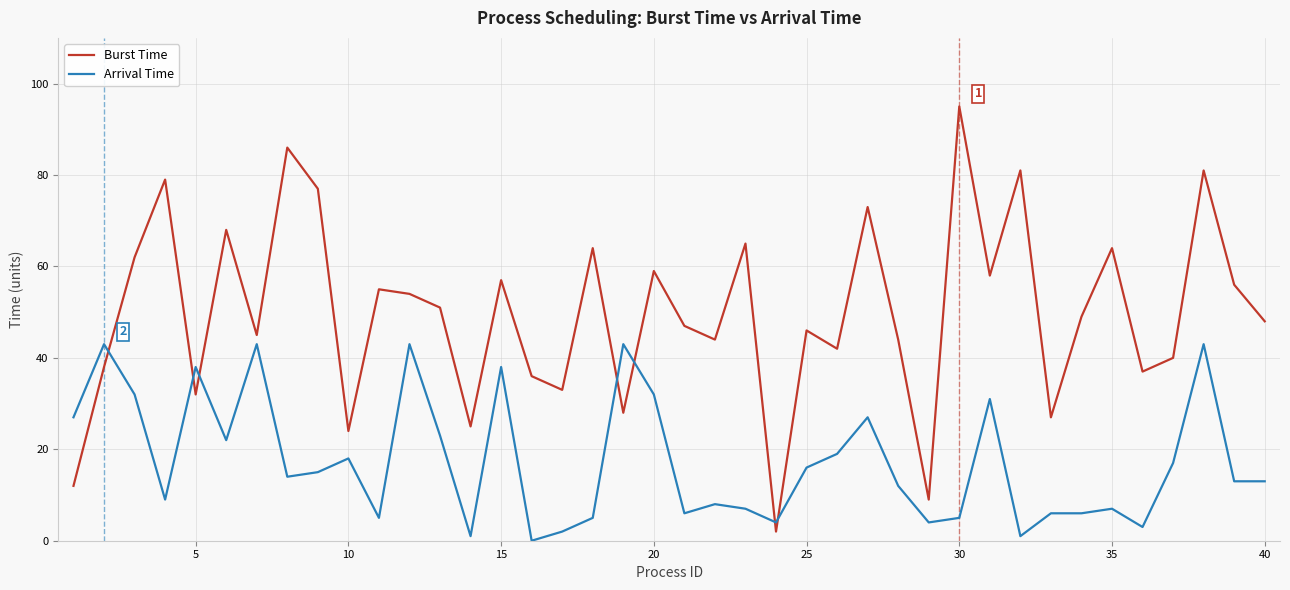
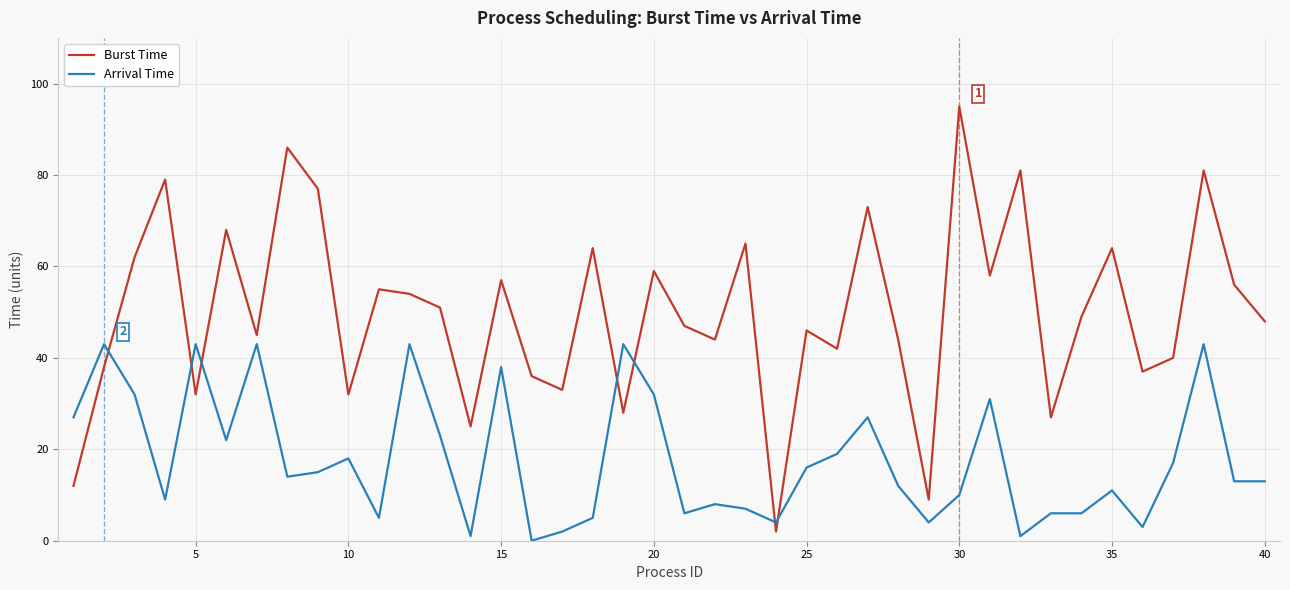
  {
    "Burst Time": {
      "5": 32,
-     "10": 24,
+     "10": 32,
      "15": 57,
      "20": 59,
      "25": 46,
      "35": 64,
      "40": 48
    },
    "Arrival Time": {
-     "5": 38,
+     "5": 43,
      "10": 18,
      "15": 38,
      "20": 32,
      "25": 16,
-     "30": 5,
-     "35": 7,
+     "30": 10,
+     "35": 11,
      "40": 13
    }
  }
